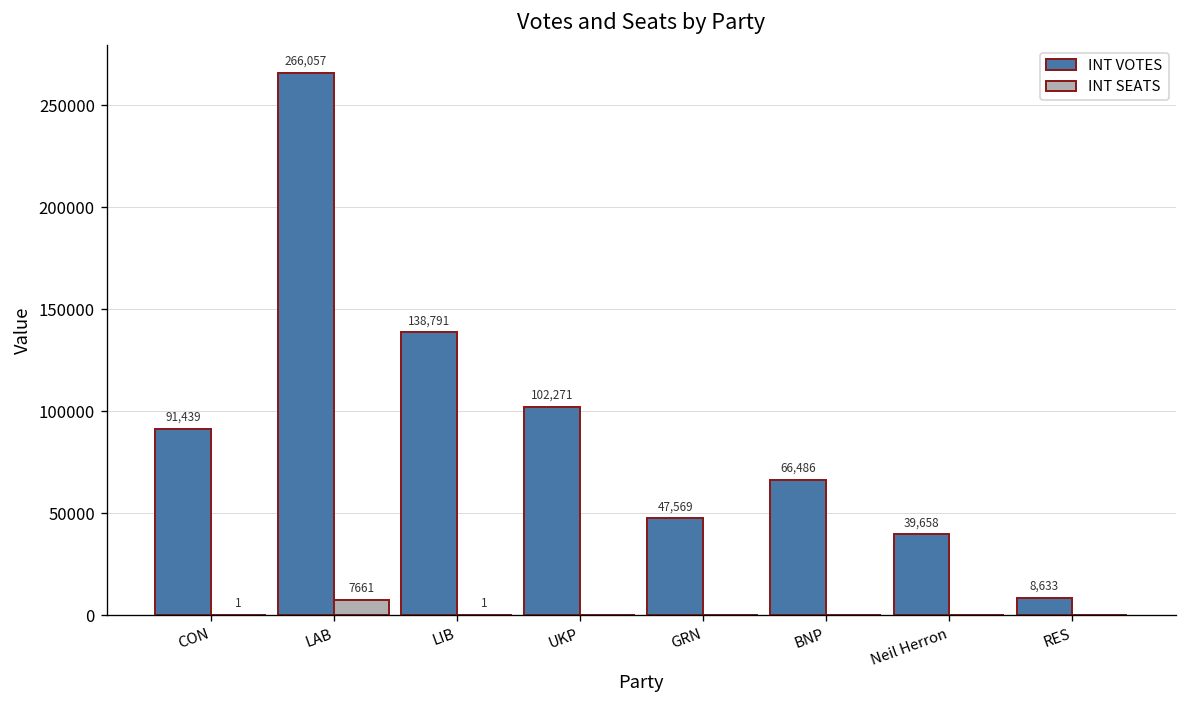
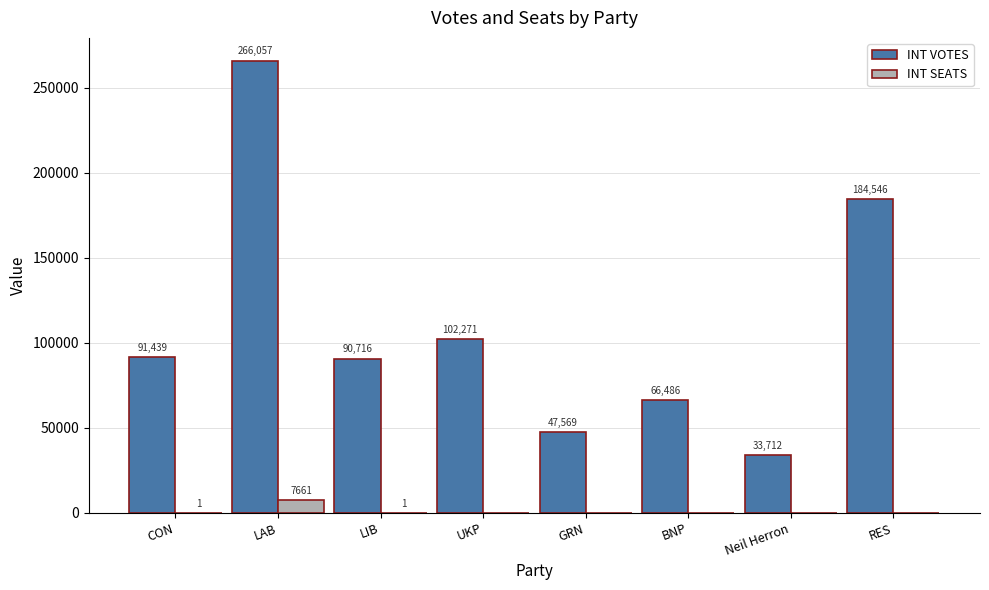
  {
    "INT VOTES": {
      "CON": "91,439",
      "LAB": "266,057",
-     "LIB": "138,791",
+     "LIB": "90,716",
      "UKP": "102,271",
      "GRN": "47,569",
      "BNP": "66,486",
-     "Neil Herron": "39,658",
-     "RES": "8,633"
+     "Neil Herron": "33,712",
+     "RES": "184,546"
    },
    "INT SEATS": {
      "CON": "1",
      "LAB": "7661",
      "LIB": "1"
    }
  }
